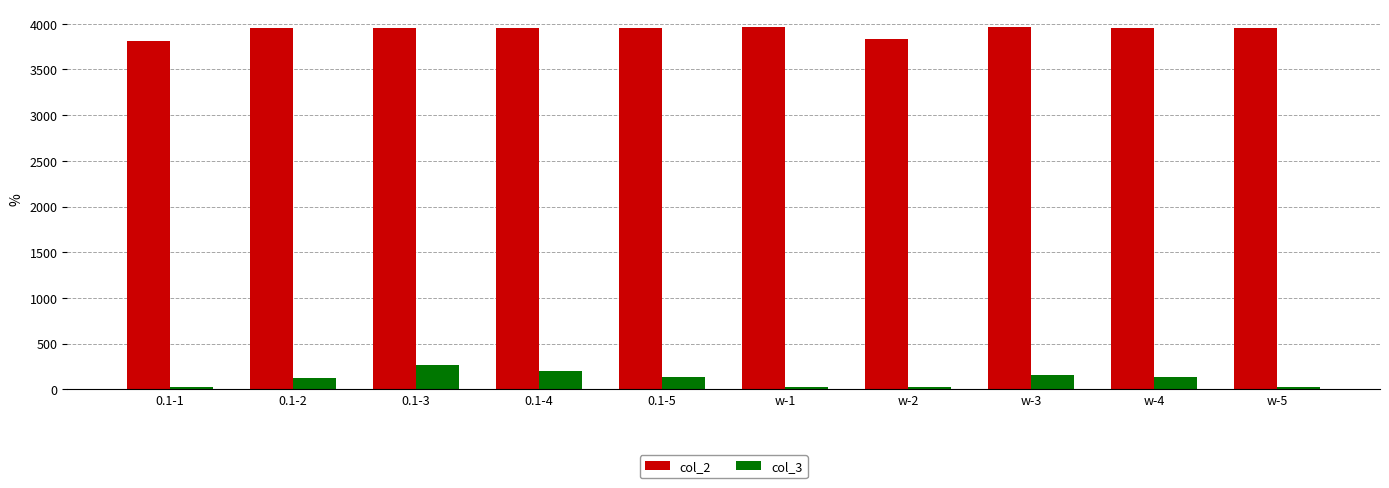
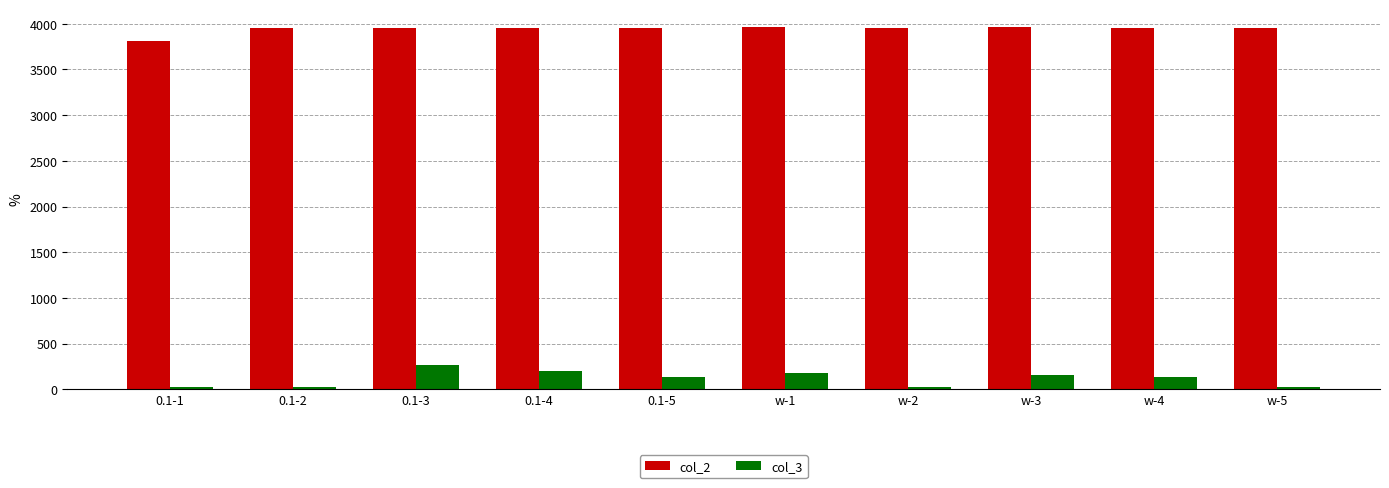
  {
    "col_2": {
      "0.1-1": 3800,
      "0.1-2": 4000,
      "0.1-3": 4000,
      "0.1-4": 4000,
      "0.1-5": 4000,
      "w-1": 4000,
-     "w-2": 3800,
+     "w-2": 4000,
      "w-3": 4000,
      "w-4": 4000,
      "w-5": 4000
    },
    "col_3": {
-     "0.1-2": 100,
+     "0.1-2": 0,
      "0.1-3": 300,
      "0.1-4": 200,
      "0.1-5": 100,
-     "w-1": 0,
+     "w-1": 200,
      "w-3": 200,
      "w-4": 100
    }
  }
